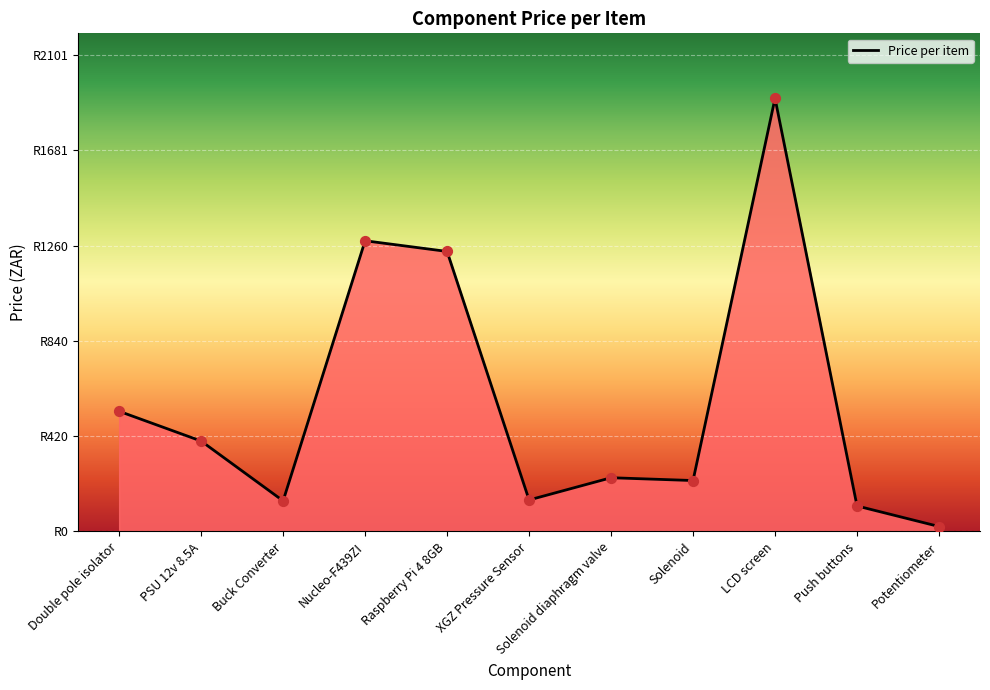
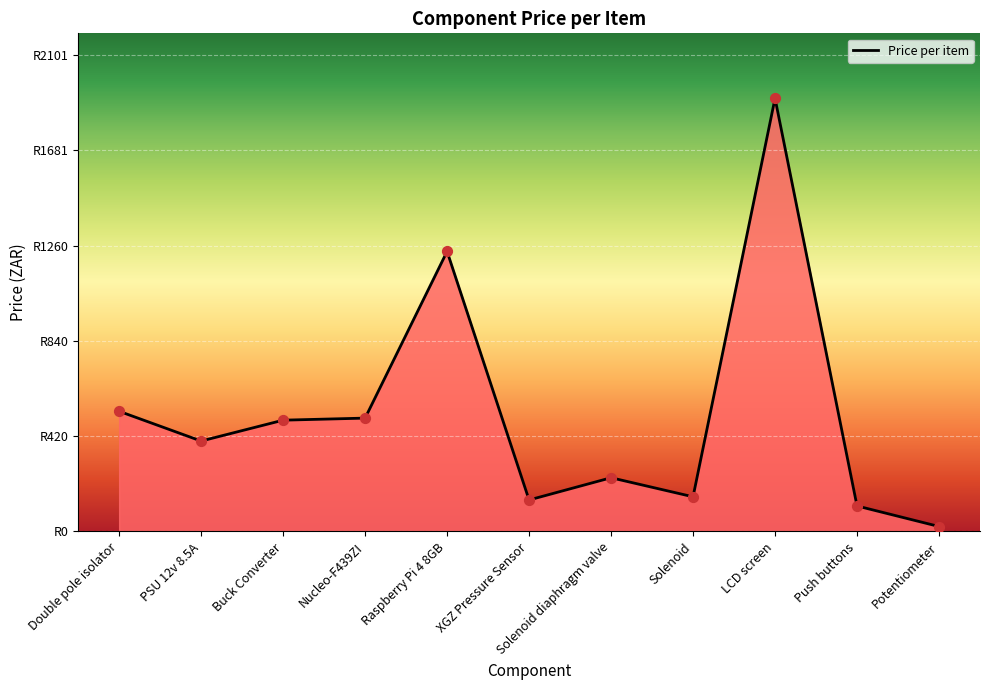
  {
    "Double pole isolator": "R530",
    "PSU 12v 8.5A": "R400",
-   "Buck Converter": "R140",
-   "Nucleo-F439ZI": "R1280",
+   "Buck Converter": "R490",
+   "Nucleo-F439ZI": "R500",
    "Raspberry Pi 4 8GB": "R1240",
    "XGZ Pressure Sensor": "R140",
    "Solenoid diaphragm valve": "R240",
-   "Solenoid": "R220",
+   "Solenoid": "R150",
    "LCD screen": "R1910",
    "Push buttons": "R110",
    "Potentiometer": "R20"
  }
